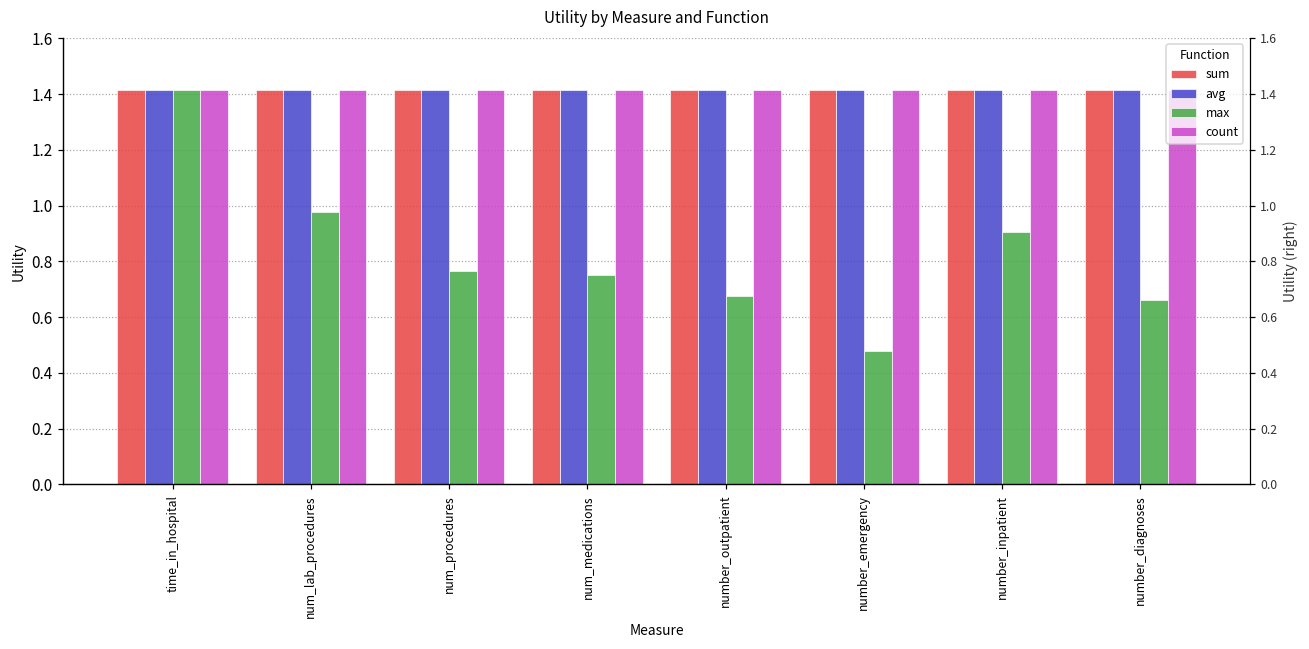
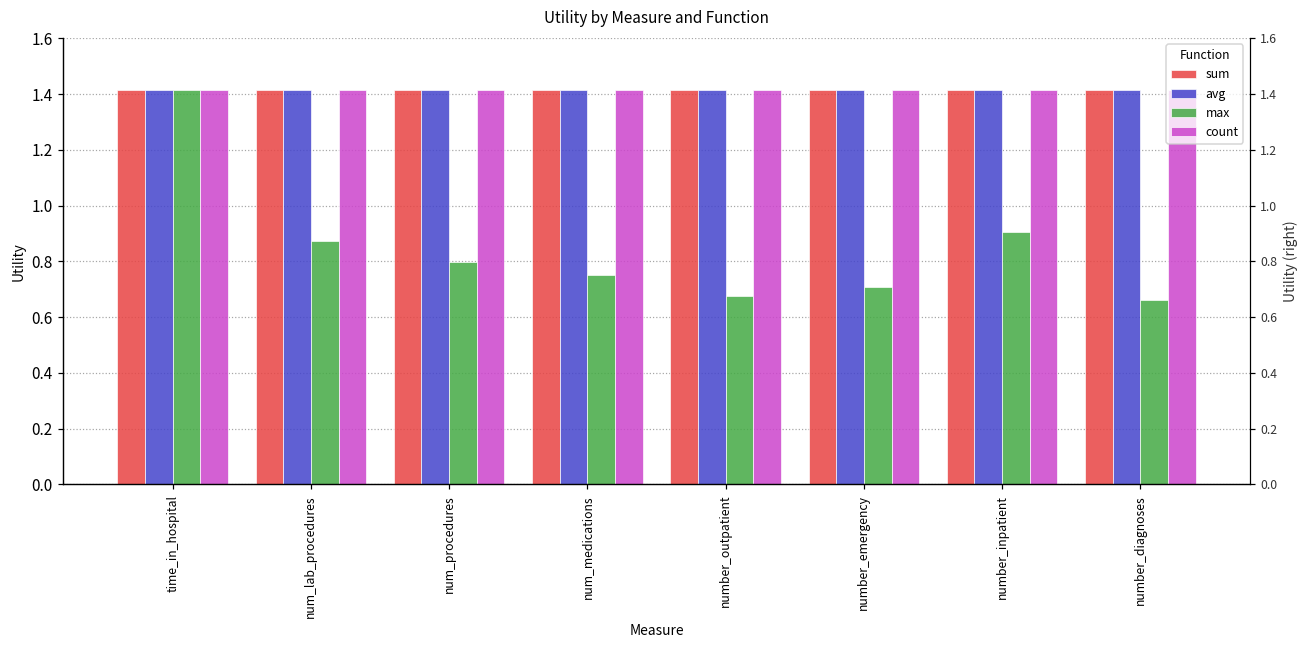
  {
    "sum": {
      "time_in_hospital": 1.41,
      "num_lab_procedures": 1.41,
      "num_procedures": 1.41,
      "num_medications": 1.41,
      "number_outpatient": 1.41,
      "number_emergency": 1.41,
      "number_inpatient": 1.41,
      "number_diagnoses": 1.41
    },
    "avg": {
      "time_in_hospital": 1.41,
      "num_lab_procedures": 1.41,
      "num_procedures": 1.41,
      "num_medications": 1.41,
      "number_outpatient": 1.41,
      "number_emergency": 1.41,
      "number_inpatient": 1.41,
      "number_diagnoses": 1.41
    },
    "max": {
      "time_in_hospital": 1.41,
-     "num_lab_procedures": 0.98,
-     "num_procedures": 0.77,
+     "num_lab_procedures": 0.87,
+     "num_procedures": 0.80,
      "num_medications": 0.75,
      "number_outpatient": 0.67,
-     "number_emergency": 0.48,
+     "number_emergency": 0.71,
      "number_inpatient": 0.91,
      "number_diagnoses": 0.66
    },
    "count": {
      "time_in_hospital": 1.41,
      "num_lab_procedures": 1.41,
      "num_procedures": 1.41,
      "num_medications": 1.41,
      "number_outpatient": 1.41,
      "number_emergency": 1.41,
      "number_inpatient": 1.41
    }
  }
